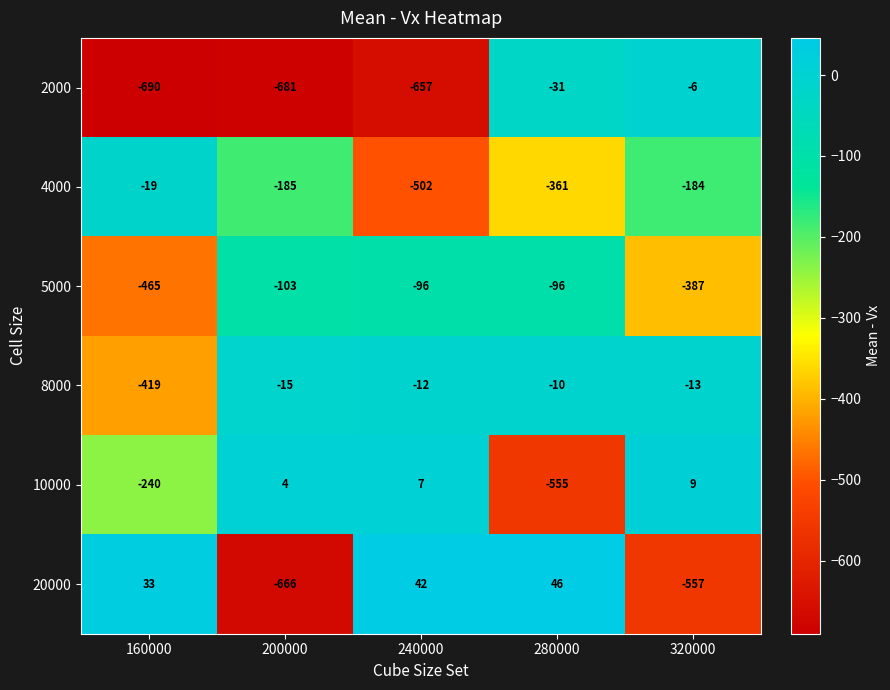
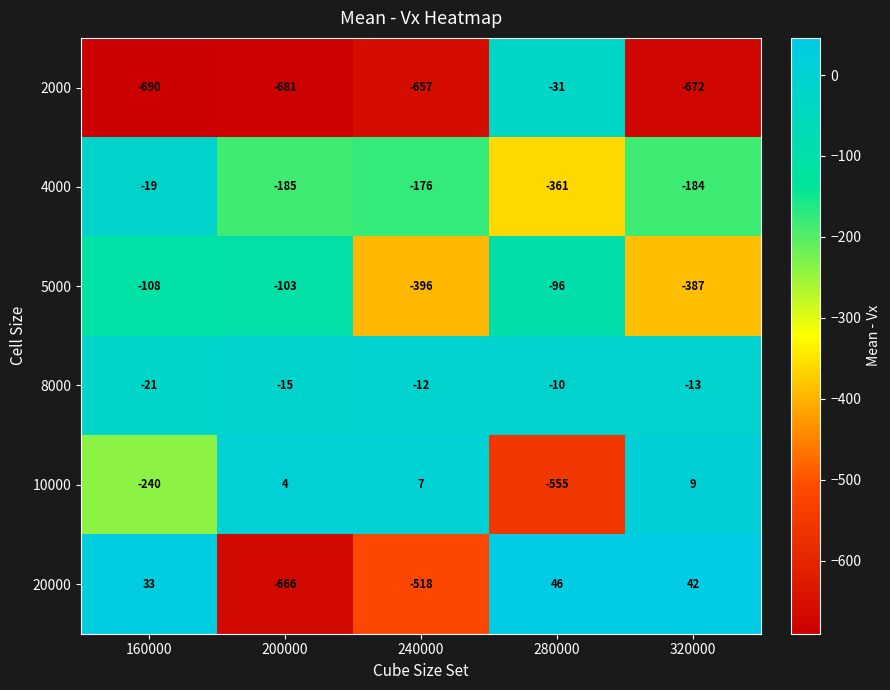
  {
    "2000": {
      "160000": -690,
      "200000": -681,
      "240000": -657,
      "280000": -31,
-     "320000": -6
+     "320000": -672
    },
    "4000": {
      "160000": -19,
      "200000": -185,
-     "240000": -502,
+     "240000": -176,
      "280000": -361,
      "320000": -184
    },
    "5000": {
-     "160000": -465,
+     "160000": -108,
      "200000": -103,
-     "240000": -96,
+     "240000": -396,
      "280000": -96,
      "320000": -387
    },
    "8000": {
-     "160000": -419,
+     "160000": -21,
      "200000": -15,
      "240000": -12,
      "280000": -10,
      "320000": -13
    },
    "10000": {
      "160000": -240,
      "200000": 4,
      "240000": 7,
      "280000": -555,
      "320000": 9
    },
    "20000": {
      "160000": 33,
      "200000": -666,
-     "240000": 42,
+     "240000": -518,
      "280000": 46,
-     "320000": -557
+     "320000": 42
    }
  }
